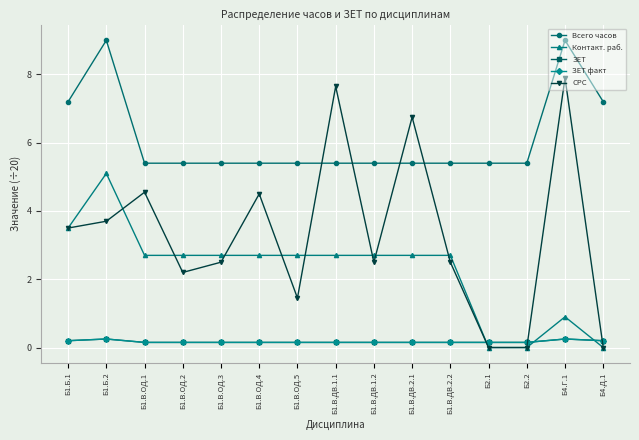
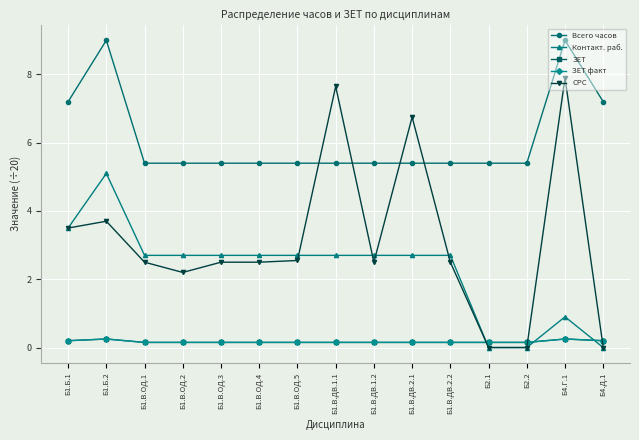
  {
    "СРС": {
      "Б1.Б.2": 3.7,
-     "Б1.В.ОД.1": 4.6,
+     "Б1.В.ОД.1": 2.5,
      "Б1.В.ОД.2": 2.2,
      "Б1.В.ОД.3": 2.5,
-     "Б1.В.ОД.4": 4.5,
-     "Б1.В.ОД.5": 1.5,
+     "Б1.В.ОД.4": 2.5,
+     "Б1.В.ОД.5": 2.6,
      "Б1.В.ДВ.1.1": 7.7,
      "Б1.В.ДВ.1.2": 2.5,
      "Б1.В.ДВ.2.1": 6.8,
      "Б1.В.ДВ.2.2": 2.5
    }
  }
